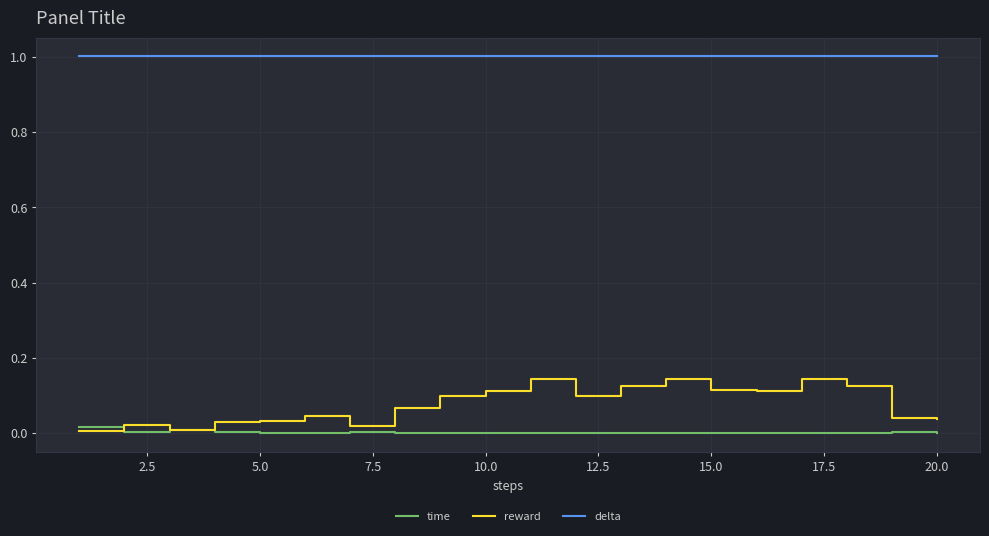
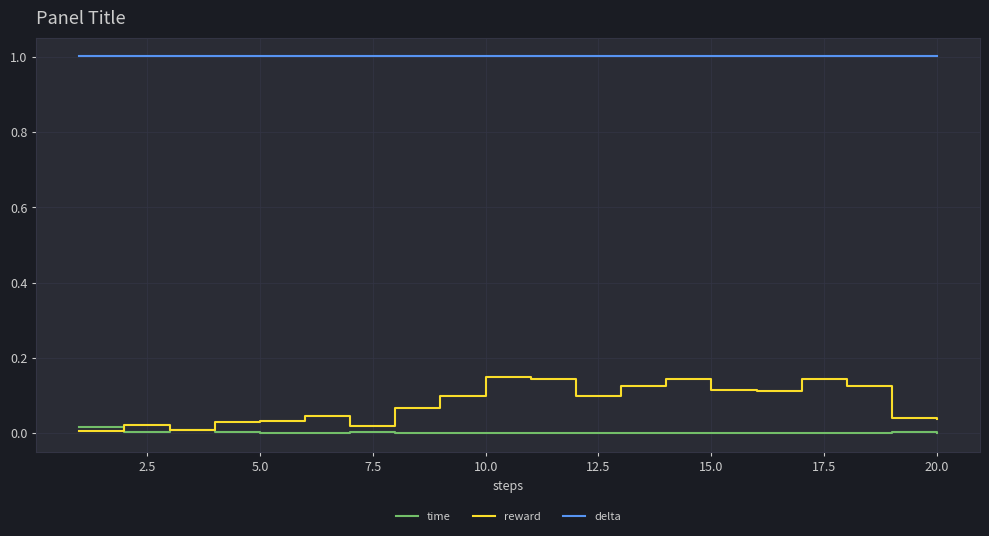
  {
    "time": {
      "5.0": 0.00,
      "10.0": 0.00,
      "15.0": 0.00,
      "20.0": 0.00
    },
    "reward": {
      "5.0": 0.03,
-     "10.0": 0.11,
+     "10.0": 0.15,
      "15.0": 0.11,
      "20.0": 0.04
    },
    "delta": {
      "5.0": 1.00,
      "10.0": 1.00,
      "15.0": 1.00,
      "20.0": 1.00
    }
  }
